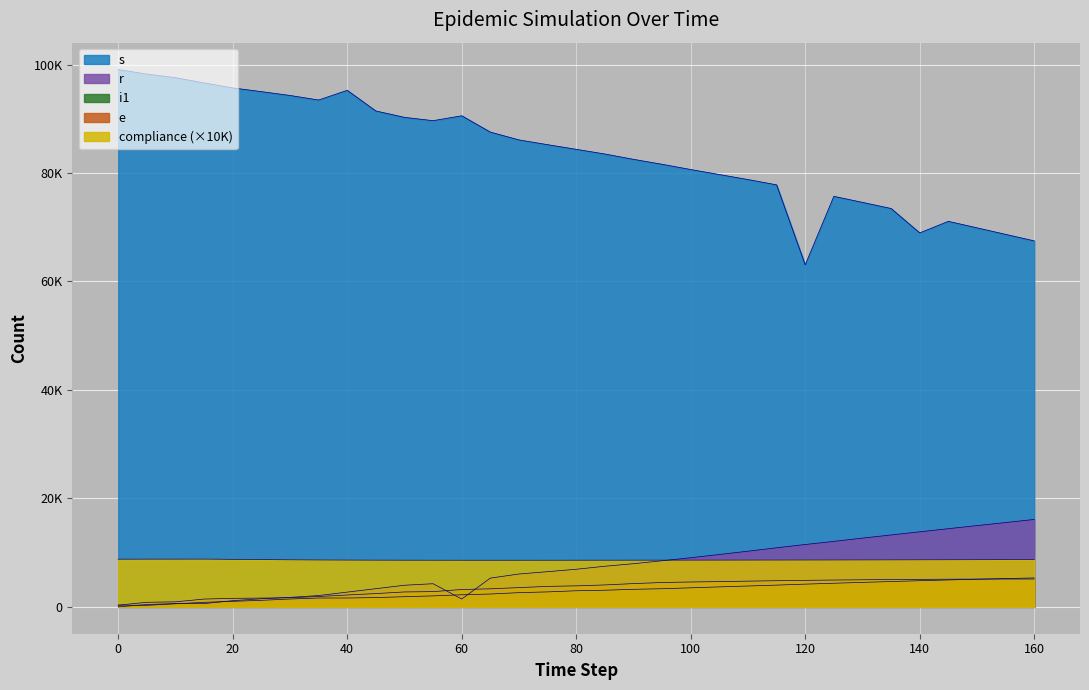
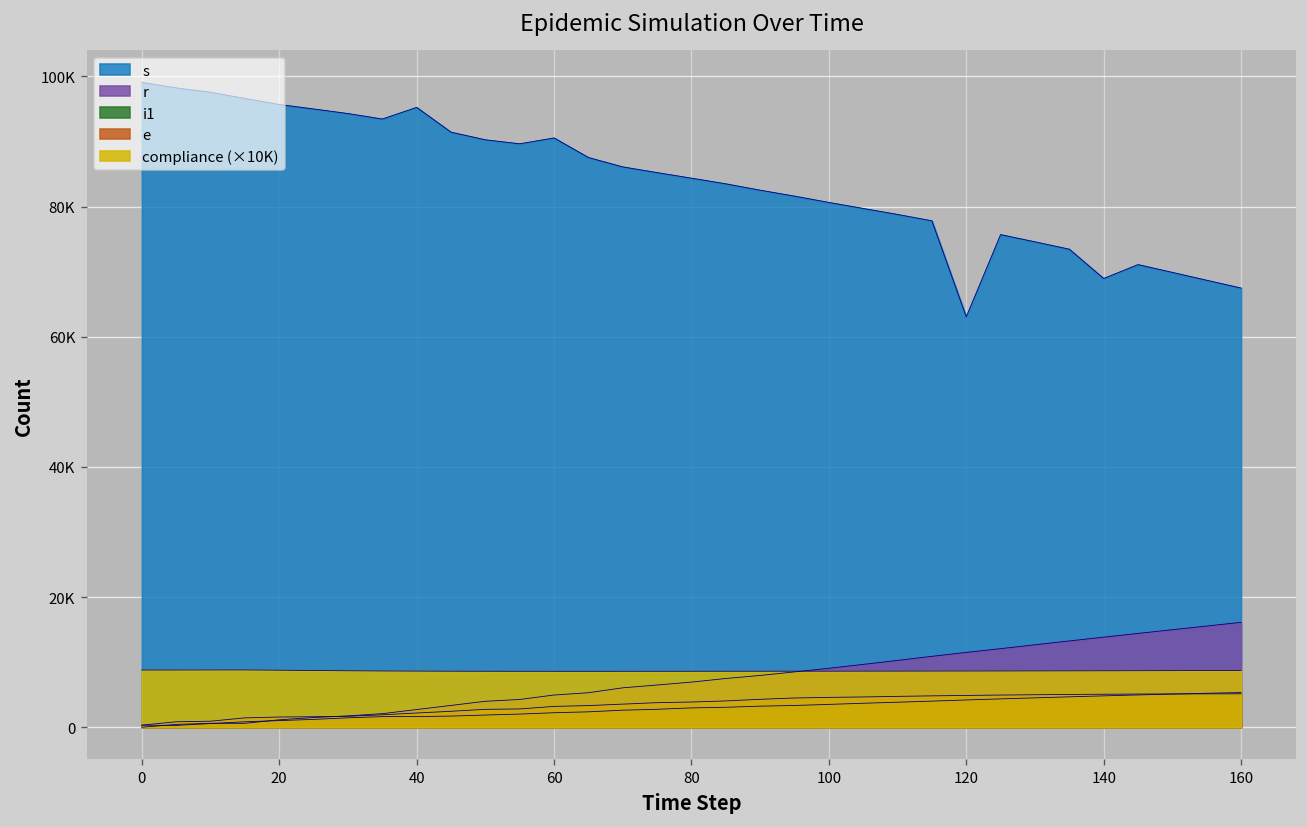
  {
    "s": {
      "40": 95000,
      "60": 91000,
      "80": 84000,
      "100": 81000,
      "120": 63000,
      "140": 69000,
      "160": 67000
    },
    "r": {
      "40": 3000,
-     "60": 1000,
+     "60": 5000,
      "80": 7000,
      "120": 11000,
      "140": 14000,
      "160": 16000
    },
    "i1": {
      "40": 2000,
      "60": 2000,
      "80": 3000,
      "100": 4000,
      "120": 4000
    },
    "e": {
      "40": 2000,
      "60": 3000,
      "80": 4000,
      "100": 5000,
      "120": 5000
    },
    "compliance (×10K)": {
      "0": 9000,
      "20": 9000,
      "40": 9000,
      "60": 9000,
      "80": 9000,
      "120": 9000,
      "140": 9000,
      "160": 9000
    }
  }
